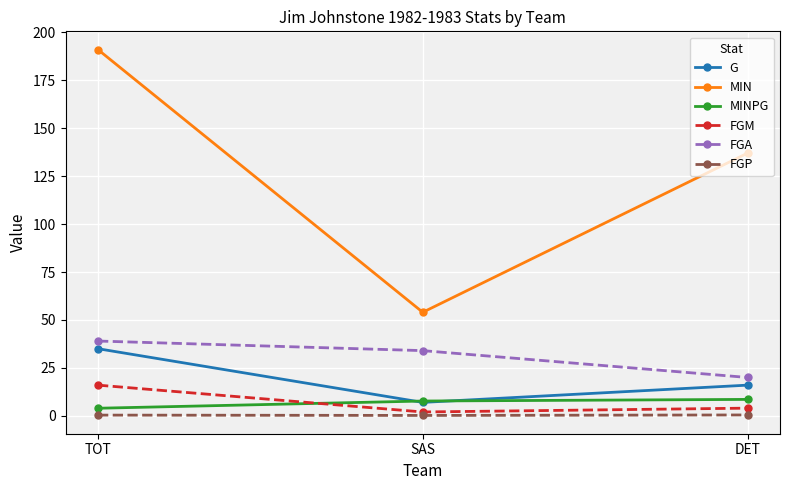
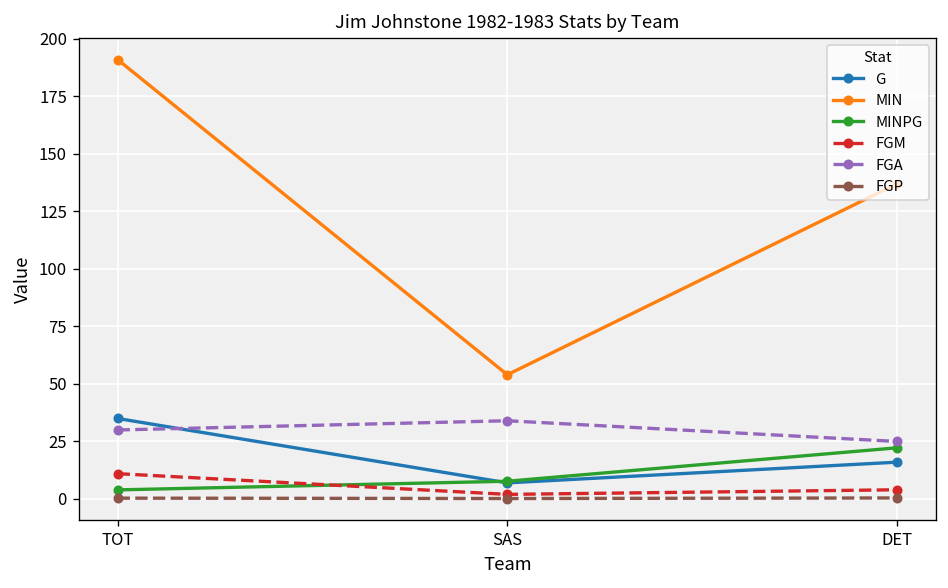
  {
    "G": {
      "TOT": 35,
      "DET": 16
    },
    "MIN": {
      "TOT": 191,
      "SAS": 54
    },
    "MINPG": {
      "TOT": 4,
-     "DET": 9
+     "DET": 22
    },
    "FGM": {
-     "TOT": 16,
+     "TOT": 11,
      "SAS": 2,
      "DET": 4
    },
    "FGA": {
-     "TOT": 39,
+     "TOT": 30,
      "SAS": 34,
-     "DET": 20
+     "DET": 25
    },
    "FGP": {
      "TOT": 0,
      "SAS": 0,
      "DET": 0
    }
  }
